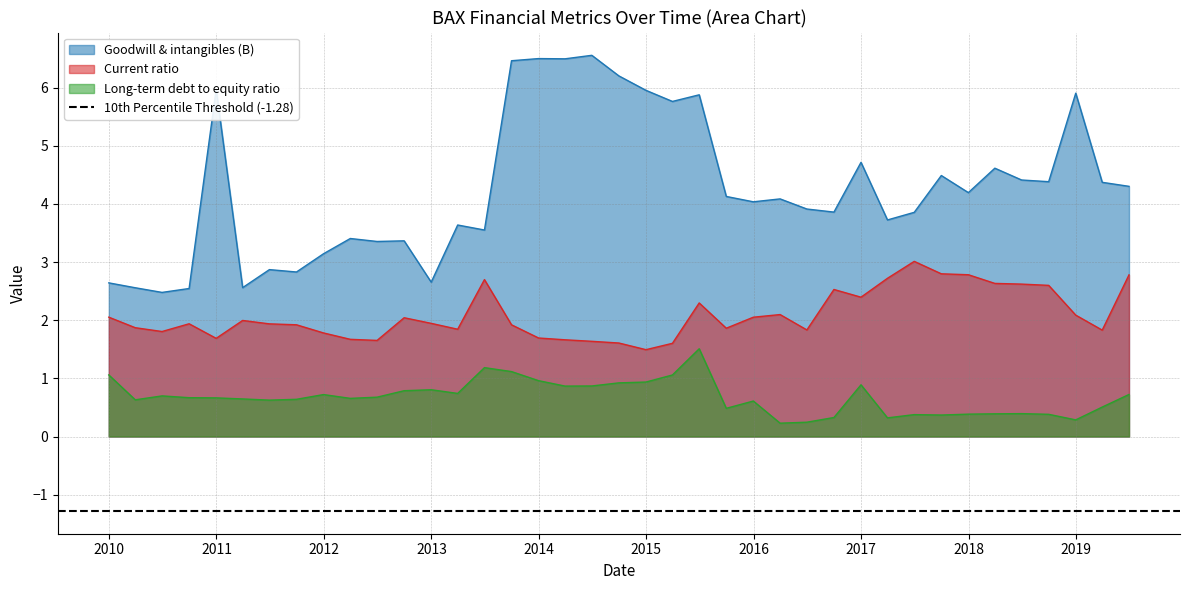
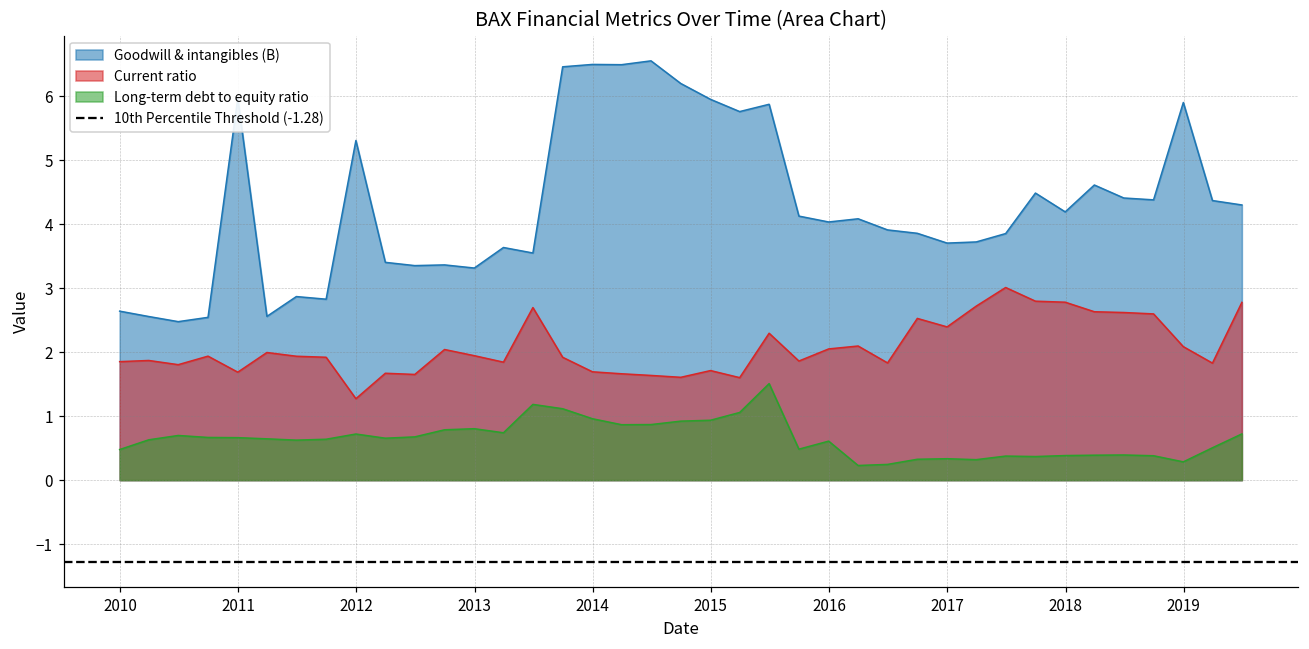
  {
    "Goodwill & intangibles (B)": {
      "2010": 2.6,
-     "2012": 3.1,
-     "2013": 2.7,
+     "2012": 5.3,
+     "2013": 3.3,
      "2014": 6.5,
      "2015": 6.0,
      "2016": 4.0,
-     "2017": 4.7,
+     "2017": 3.7,
      "2018": 4.2,
      "2019": 5.9
    },
    "Current ratio": {
-     "2010": 2.1,
+     "2010": 1.9,
      "2011": 1.7,
-     "2012": 1.8,
+     "2012": 1.3,
      "2013": 1.9,
      "2014": 1.7,
-     "2015": 1.5,
+     "2015": 1.7,
      "2016": 2.1,
      "2017": 2.4,
      "2018": 2.8,
      "2019": 2.1
    },
    "Long-term debt to equity ratio": {
-     "2010": 1.1,
+     "2010": 0.5,
      "2011": 0.7,
      "2012": 0.7,
      "2013": 0.8,
      "2014": 1.0,
      "2015": 0.9,
      "2016": 0.6,
-     "2017": 0.9,
+     "2017": 0.3,
      "2018": 0.4,
      "2019": 0.3
    }
  }
